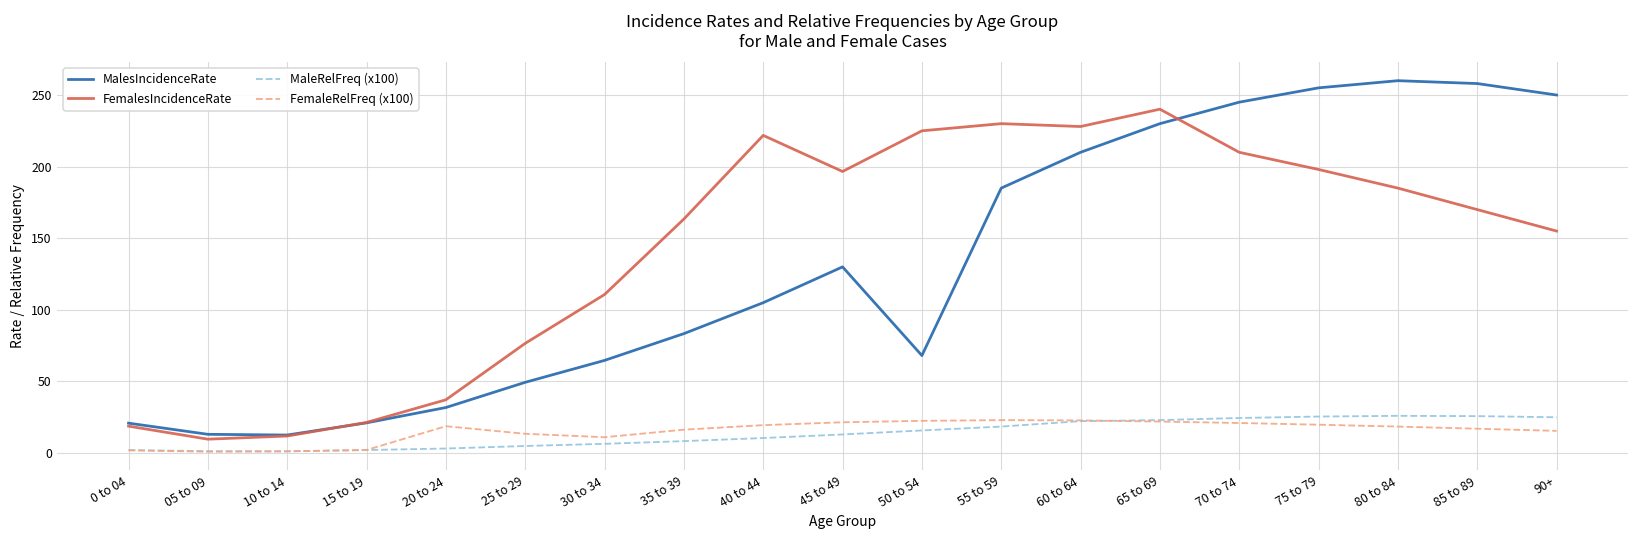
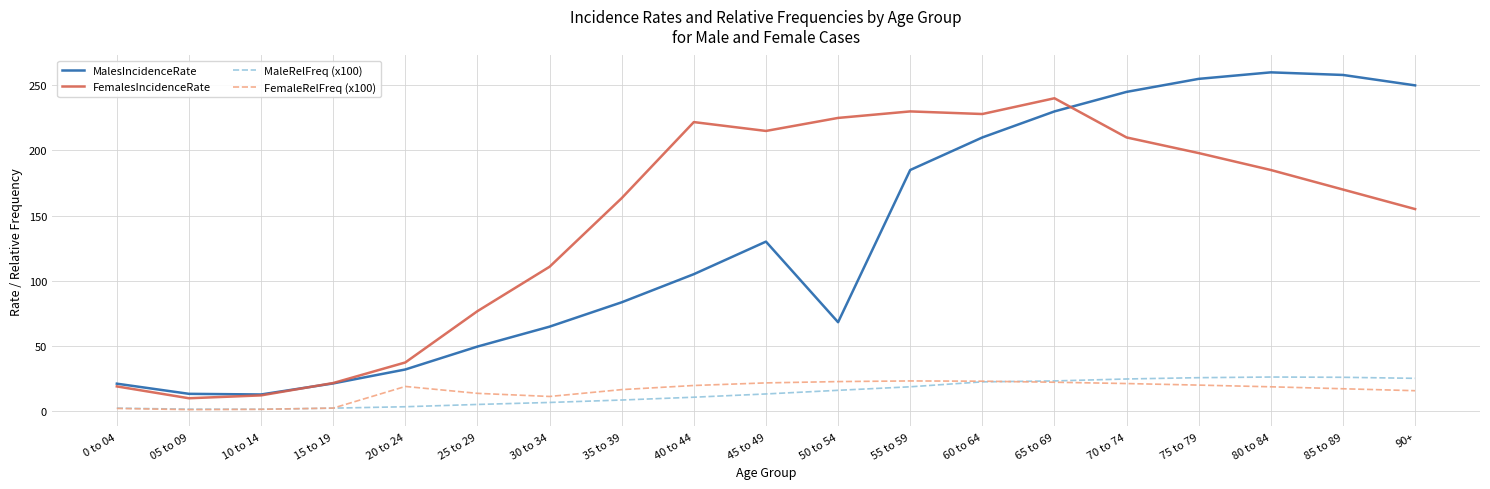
  {
    "MalesIncidenceRate": {
      "0 to 04": 21,
      "05 to 09": 13,
      "20 to 24": 32,
      "25 to 29": 49,
      "30 to 34": 65,
      "35 to 39": 83,
      "40 to 44": 105,
      "45 to 49": 130,
      "50 to 54": 68,
      "55 to 59": 185,
      "60 to 64": 210,
      "65 to 69": 230,
      "70 to 74": 245,
      "75 to 79": 255,
      "80 to 84": 260,
      "85 to 89": 258,
      "90+": 250
    },
    "FemalesIncidenceRate": {
      "0 to 04": 19,
      "05 to 09": 10,
      "20 to 24": 37,
      "25 to 29": 77,
      "30 to 34": 111,
      "35 to 39": 163,
      "40 to 44": 222,
-     "45 to 49": 197,
+     "45 to 49": 215,
      "50 to 54": 225,
      "55 to 59": 230,
      "60 to 64": 228,
      "65 to 69": 240,
      "70 to 74": 210,
      "75 to 79": 198,
      "80 to 84": 185,
      "85 to 89": 170,
      "90+": 155
    },
    "MaleRelFreq (x100)": {
      "20 to 24": 3,
      "25 to 29": 5,
      "30 to 34": 6,
      "35 to 39": 8,
      "40 to 44": 11,
      "45 to 49": 13,
      "50 to 54": 16,
      "55 to 59": 19,
      "70 to 74": 25,
      "75 to 79": 26,
      "80 to 84": 26,
      "85 to 89": 26,
      "90+": 25
    },
    "FemaleRelFreq (x100)": {
      "20 to 24": 19,
      "25 to 29": 13,
      "30 to 34": 11,
      "35 to 39": 16,
      "40 to 44": 20,
      "45 to 49": 22,
      "50 to 54": 23,
      "55 to 59": 23,
      "70 to 74": 21,
      "75 to 79": 20,
      "80 to 84": 19,
      "85 to 89": 17,
      "90+": 16
    }
  }
